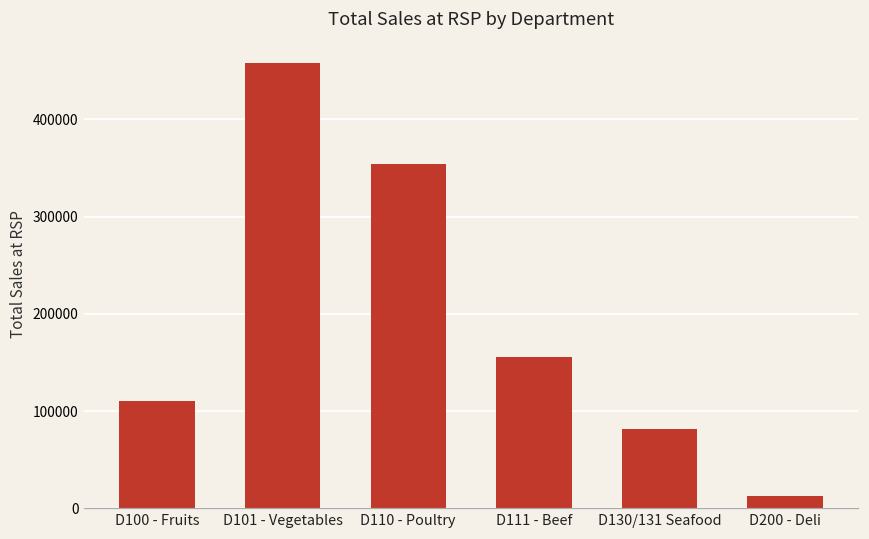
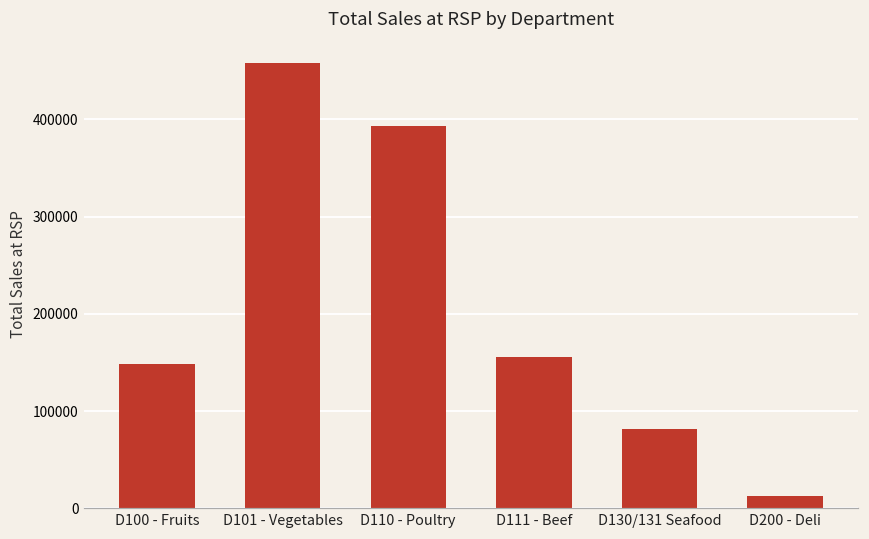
  {
-   "D100 - Fruits": 110000,
+   "D100 - Fruits": 150000,
    "D101 - Vegetables": 460000,
-   "D110 - Poultry": 350000,
+   "D110 - Poultry": 390000,
    "D111 - Beef": 160000,
    "D130/131 Seafood": 80000,
    "D200 - Deli": 10000
  }
